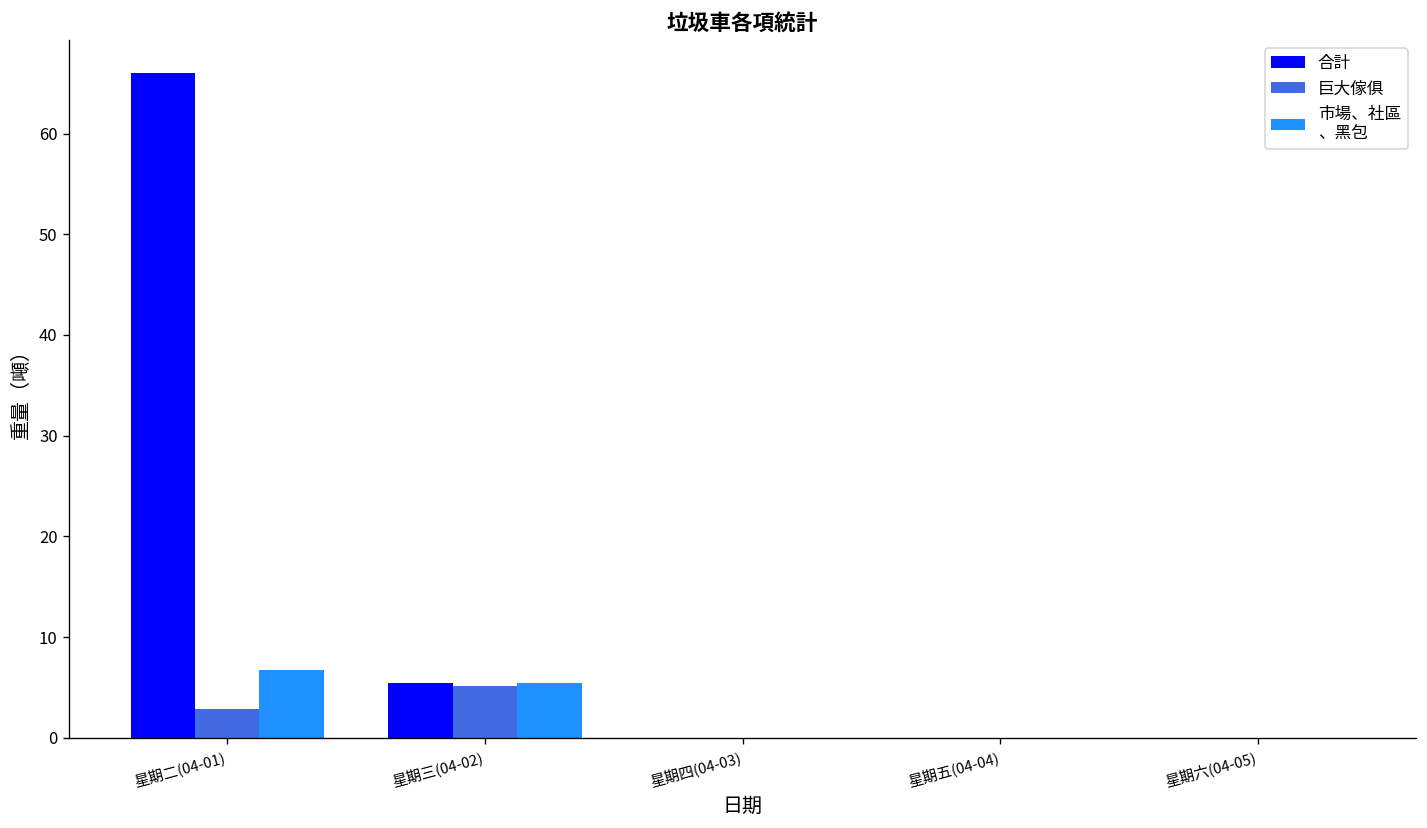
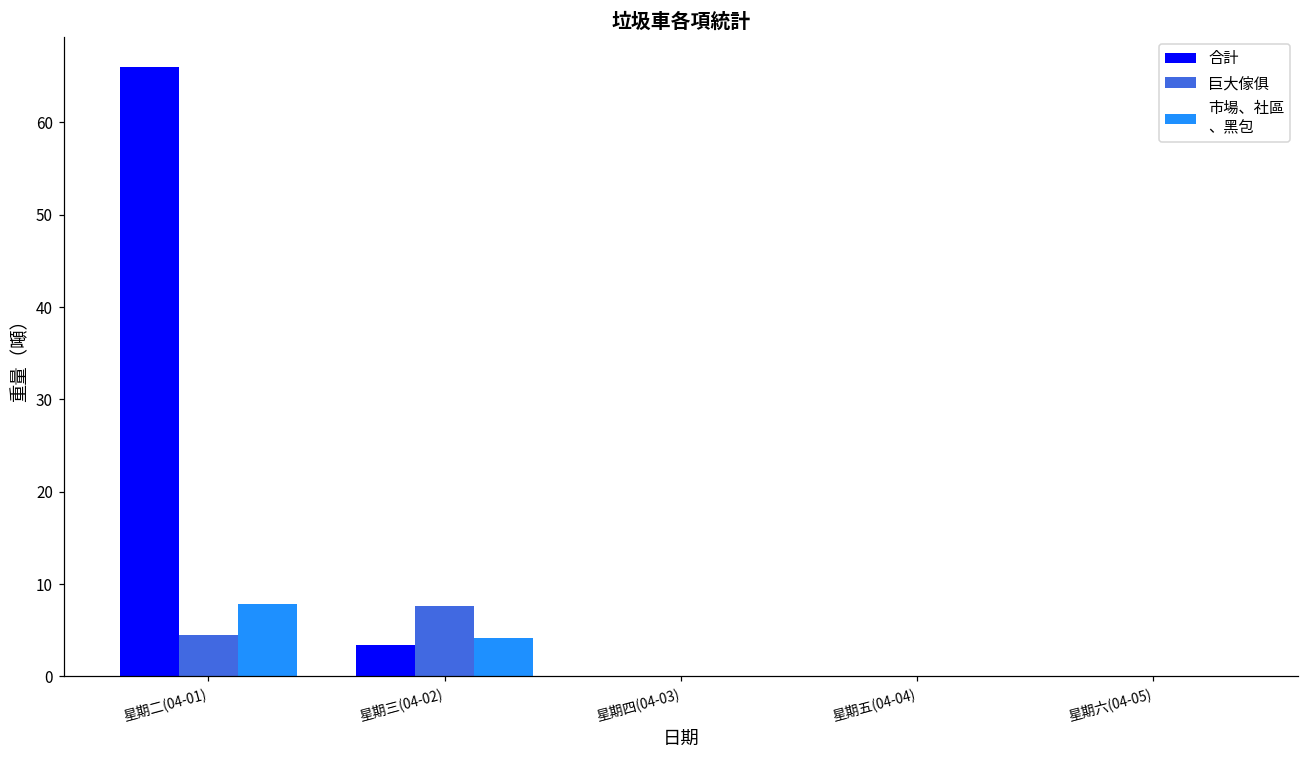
  {
    "合計": {
      "星期二(04-01)": 66,
-     "星期三(04-02)": 5,
+     "星期三(04-02)": 3,
      "星期四(04-03)": 0,
      "星期五(04-04)": 0,
      "星期六(04-05)": 0
    },
    "巨大傢俱": {
-     "星期二(04-01)": 3,
-     "星期三(04-02)": 5,
+     "星期二(04-01)": 5,
+     "星期三(04-02)": 8,
      "星期四(04-03)": 0,
      "星期五(04-04)": 0,
      "星期六(04-05)": 0
    },
    "市場、社區 、黑包": {
-     "星期二(04-01)": 7,
-     "星期三(04-02)": 5,
+     "星期二(04-01)": 8,
+     "星期三(04-02)": 4,
      "星期四(04-03)": 0,
      "星期五(04-04)": 0,
      "星期六(04-05)": 0
    }
  }
